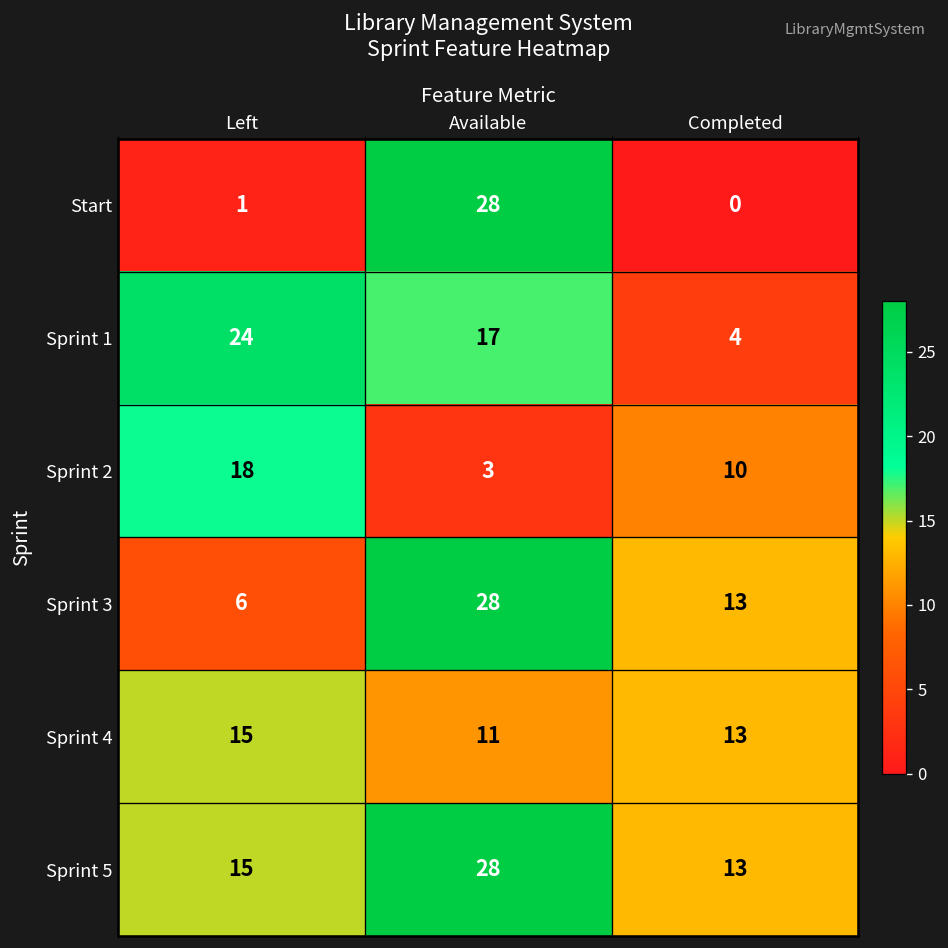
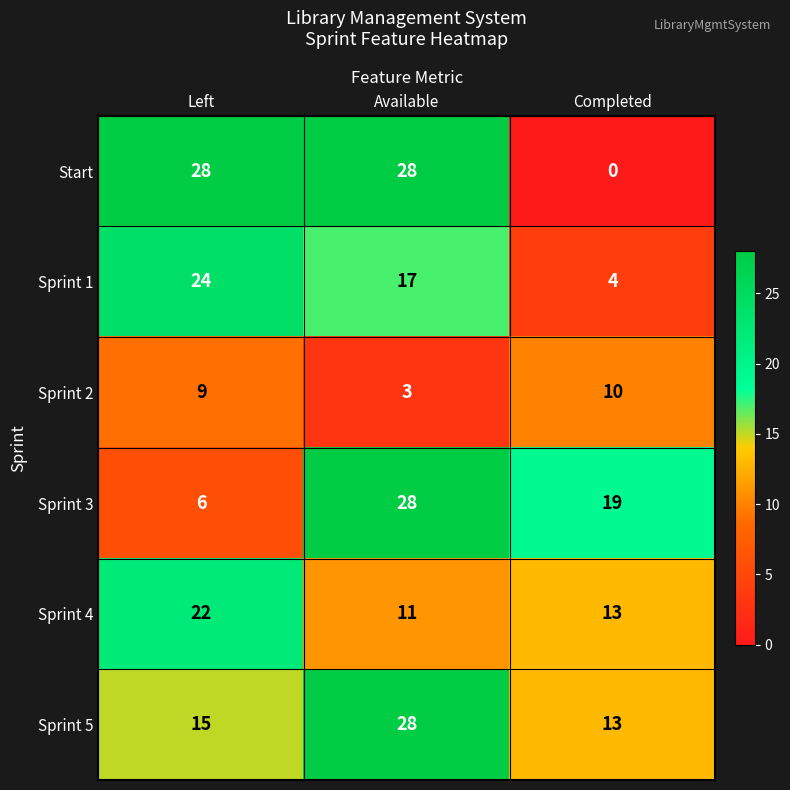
  {
    "Start": {
-     "Left": 1,
+     "Left": 28,
      "Available": 28,
      "Completed": 0
    },
    "Sprint 1": {
      "Left": 24,
      "Available": 17,
      "Completed": 4
    },
    "Sprint 2": {
-     "Left": 18,
+     "Left": 9,
      "Available": 3,
      "Completed": 10
    },
    "Sprint 3": {
      "Left": 6,
      "Available": 28,
-     "Completed": 13
+     "Completed": 19
    },
    "Sprint 4": {
-     "Left": 15,
+     "Left": 22,
      "Available": 11,
      "Completed": 13
    },
    "Sprint 5": {
      "Left": 15,
      "Available": 28,
      "Completed": 13
    }
  }
